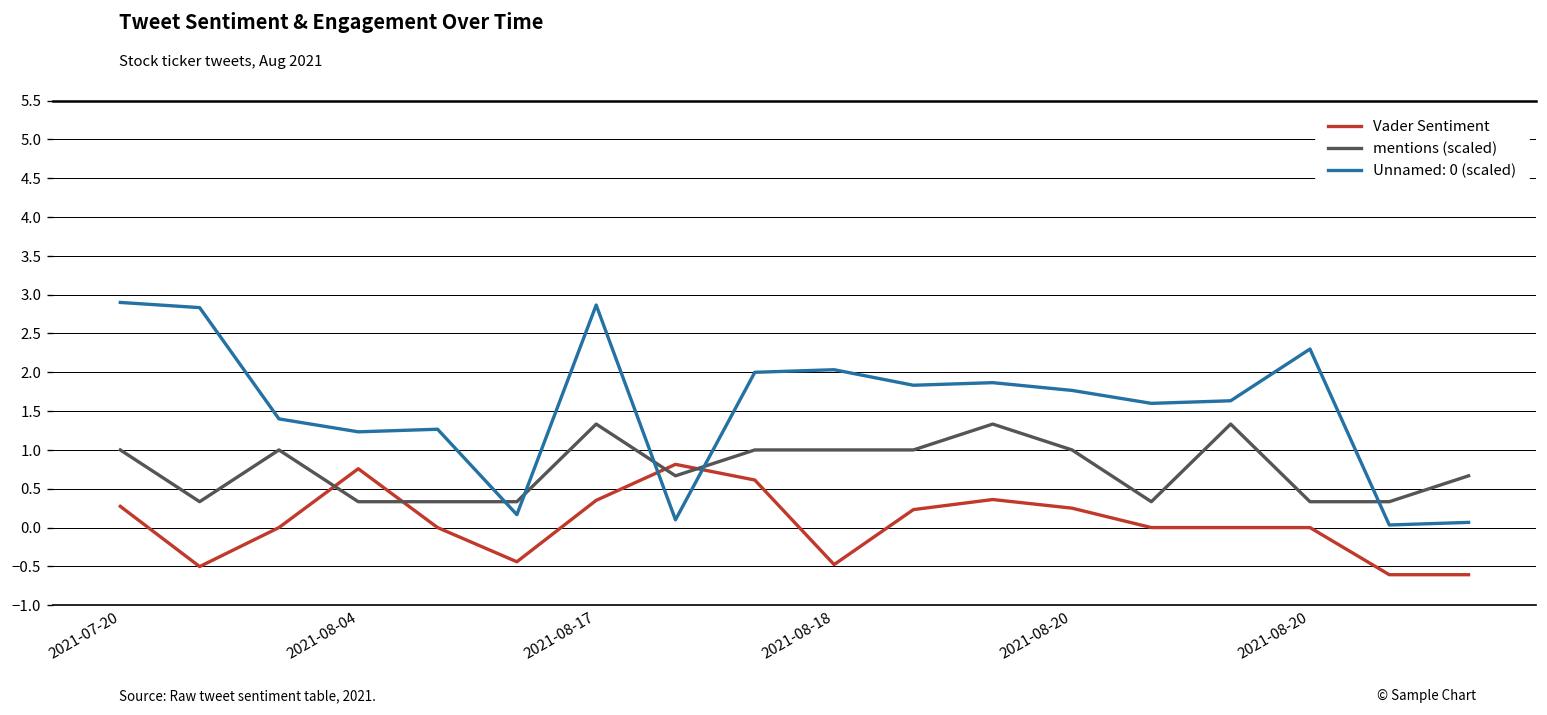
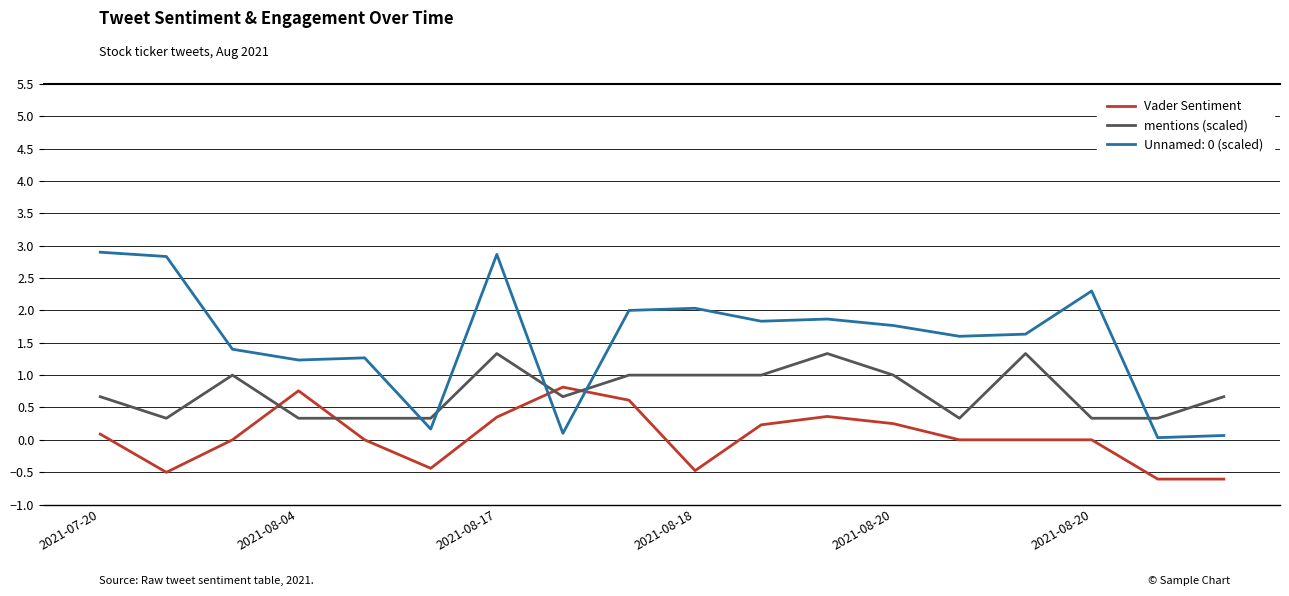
  {
    "Vader Sentiment": {
-     "2021-07-20": 0.3,
+     "2021-07-20": 0.1,
      "2021-08-17": 0.4
    },
    "mentions (scaled)": {
-     "2021-07-20": 1.0,
+     "2021-07-20": 0.7,
      "2021-08-17": 1.3
    },
    "Unnamed: 0 (scaled)": {
      "2021-07-20": 2.9,
      "2021-08-17": 2.9
    }
  }
